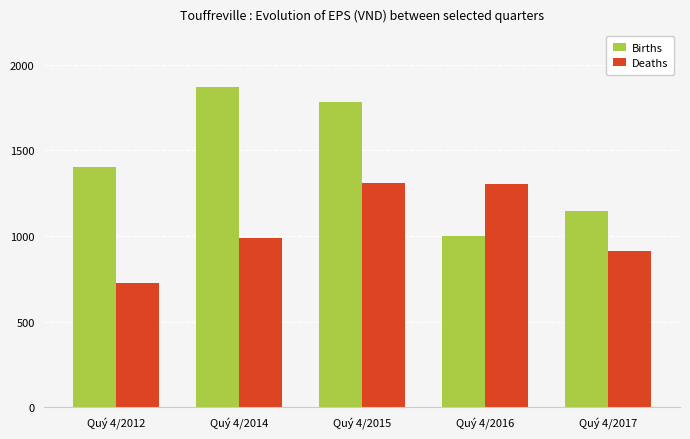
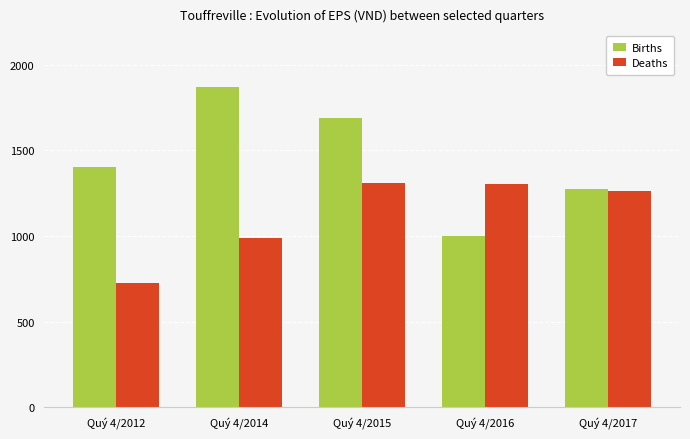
  {
    "Births": {
      "Quý 4/2012": 1400,
      "Quý 4/2014": 1870,
-     "Quý 4/2015": 1780,
+     "Quý 4/2015": 1690,
      "Quý 4/2016": 1000,
-     "Quý 4/2017": 1140
+     "Quý 4/2017": 1280
    },
    "Deaths": {
      "Quý 4/2012": 720,
      "Quý 4/2014": 990,
      "Quý 4/2015": 1310,
      "Quý 4/2016": 1310,
-     "Quý 4/2017": 910
+     "Quý 4/2017": 1260
    }
  }
